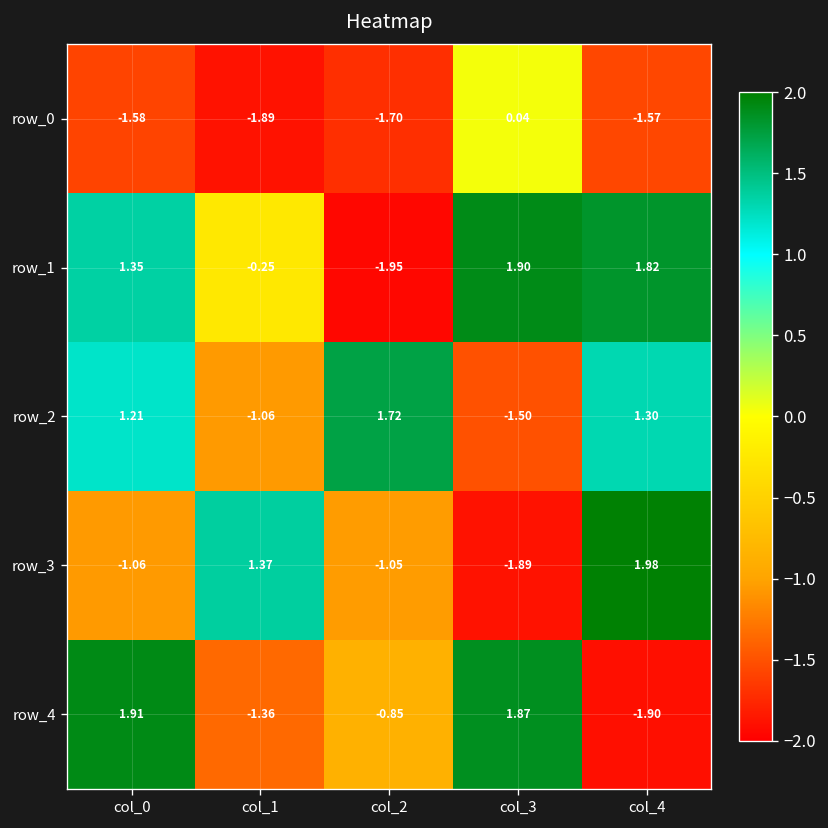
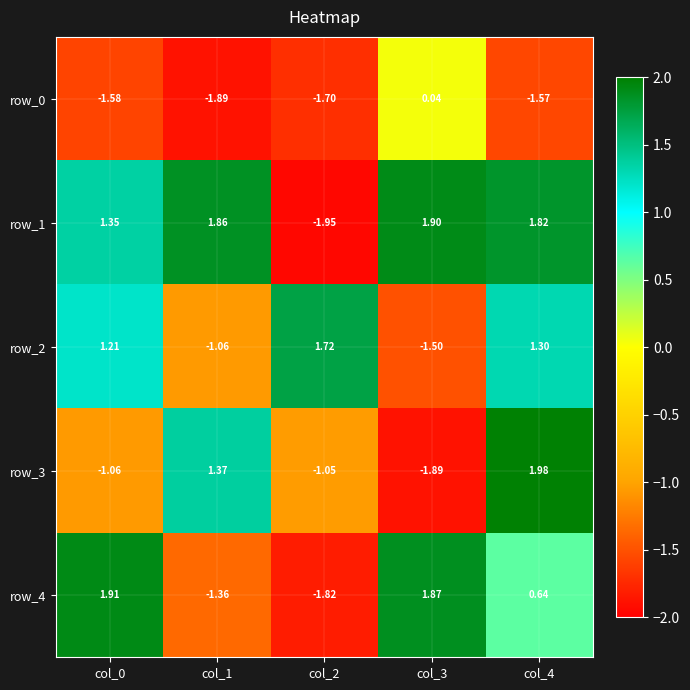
  {
    "row_0": {
      "col_0": -1.58,
      "col_1": -1.89,
      "col_2": -1.70,
      "col_3": 0.04,
      "col_4": -1.57
    },
    "row_1": {
      "col_0": 1.35,
-     "col_1": -0.25,
+     "col_1": 1.86,
      "col_2": -1.95,
      "col_3": 1.90,
      "col_4": 1.82
    },
    "row_2": {
      "col_0": 1.21,
      "col_1": -1.06,
      "col_2": 1.72,
      "col_3": -1.50,
      "col_4": 1.30
    },
    "row_3": {
      "col_0": -1.06,
      "col_1": 1.37,
      "col_2": -1.05,
      "col_3": -1.89,
      "col_4": 1.98
    },
    "row_4": {
      "col_0": 1.91,
      "col_1": -1.36,
-     "col_2": -0.85,
+     "col_2": -1.82,
      "col_3": 1.87,
-     "col_4": -1.90
+     "col_4": 0.64
    }
  }
